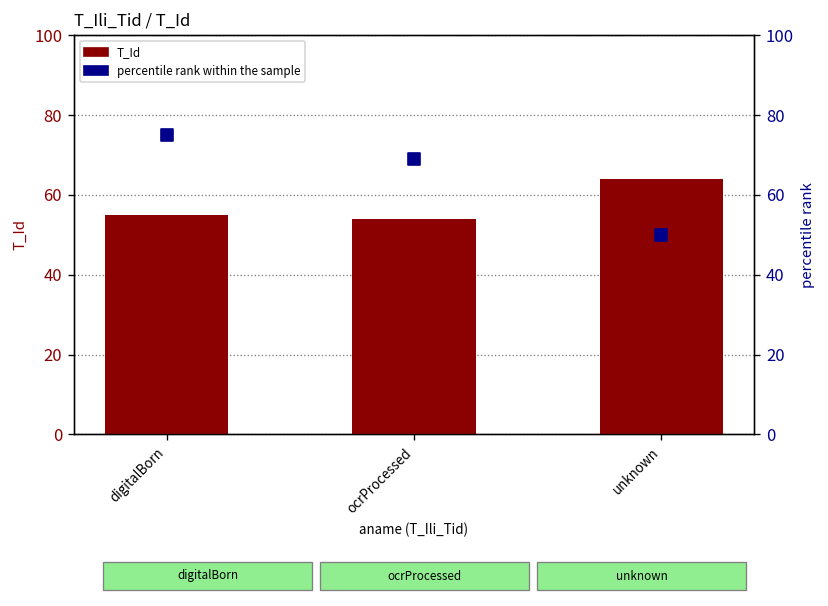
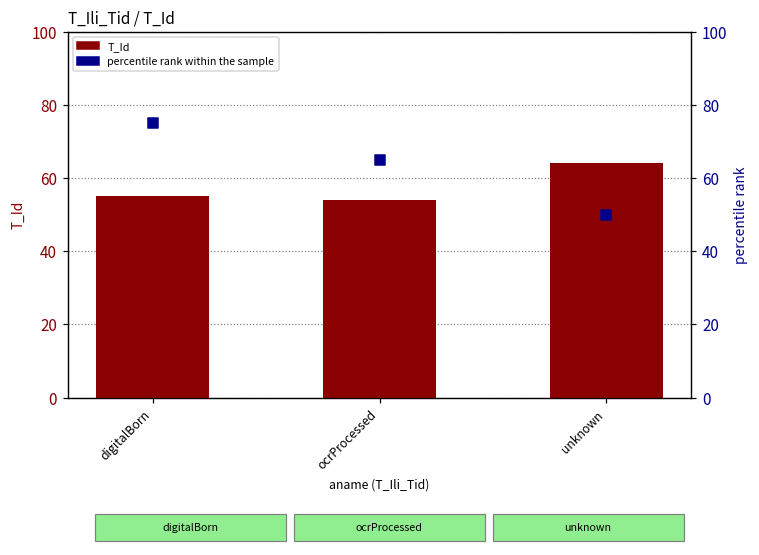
  {
    "T_Id": {
      "digitalBorn": 55,
      "ocrProcessed": 54,
      "unknown": 64
    },
    "percentile rank within the sample": {
-     "ocrProcessed": 69
+     "ocrProcessed": 65
    }
  }
